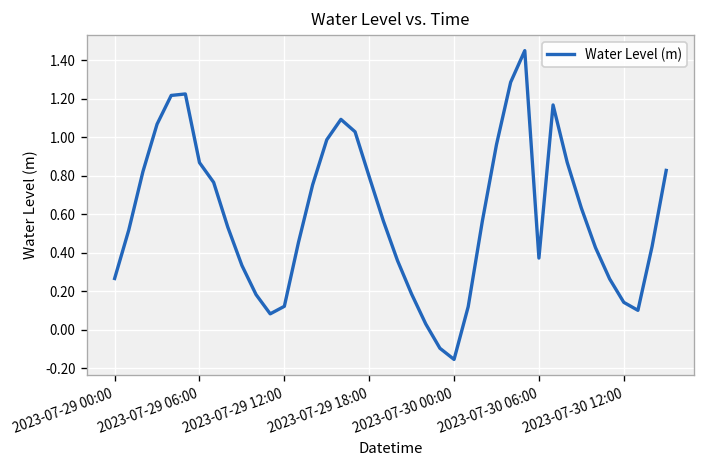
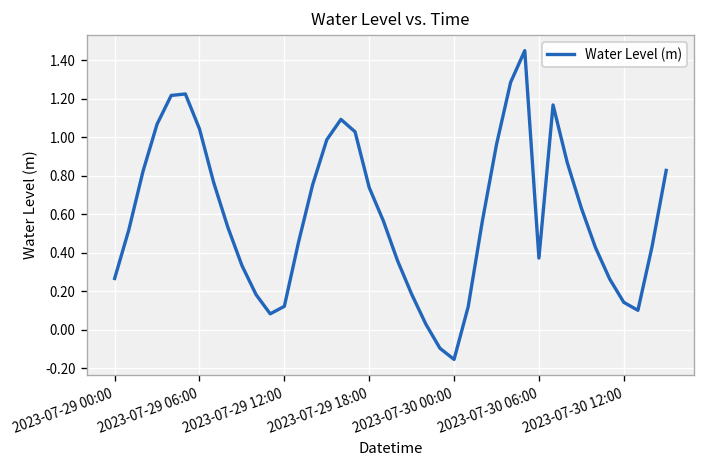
  {
    "2023-07-29 00:00": 0.27,
-   "2023-07-29 06:00": 0.87,
+   "2023-07-29 06:00": 1.04,
    "2023-07-29 12:00": 0.12,
-   "2023-07-29 18:00": 0.80,
+   "2023-07-29 18:00": 0.74,
    "2023-07-30 00:00": -0.15,
    "2023-07-30 06:00": 0.37,
    "2023-07-30 12:00": 0.14
  }
